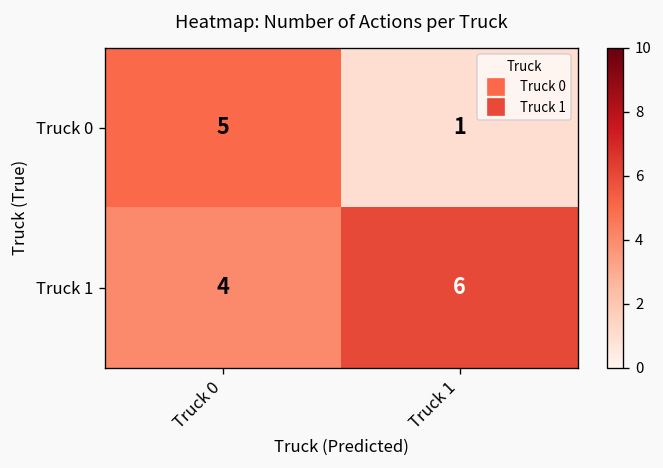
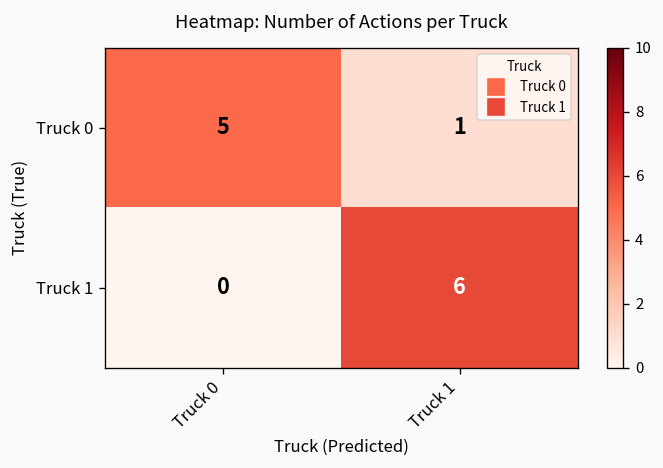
  {
    "Truck 0": {
      "Truck 0": 5,
      "Truck 1": 1
    },
    "Truck 1": {
-     "Truck 0": 4,
+     "Truck 0": 0,
      "Truck 1": 6
    }
  }
